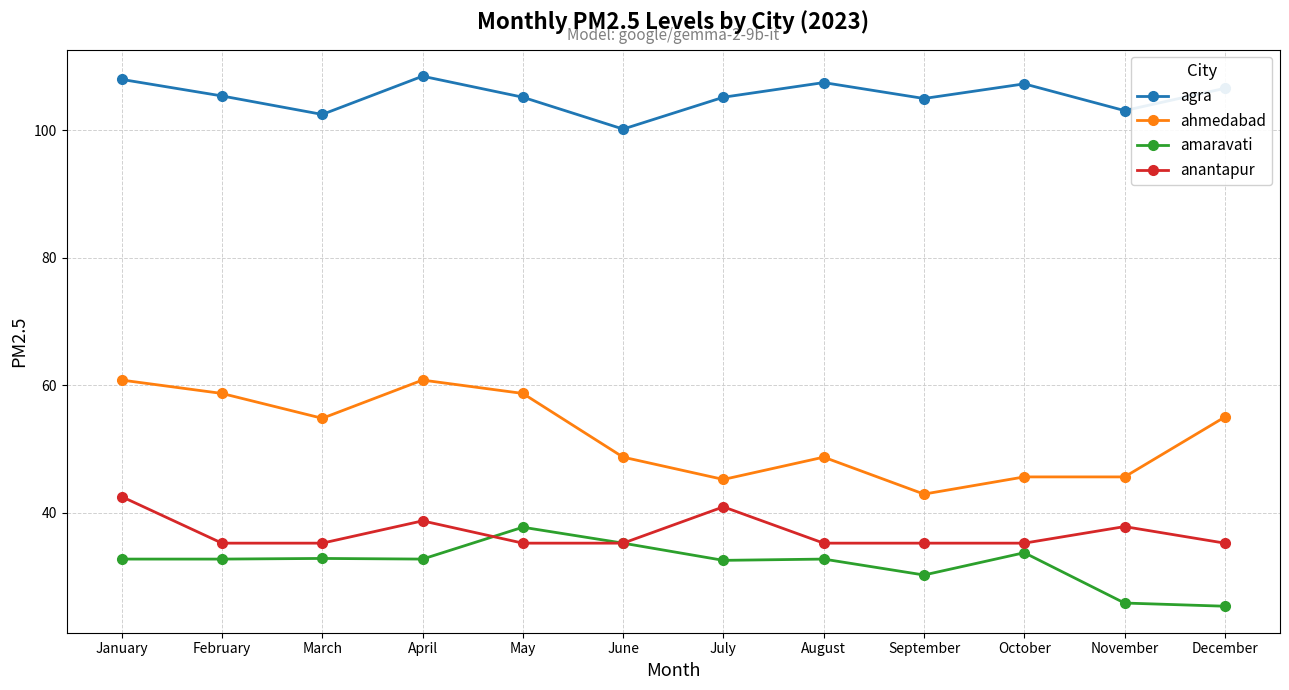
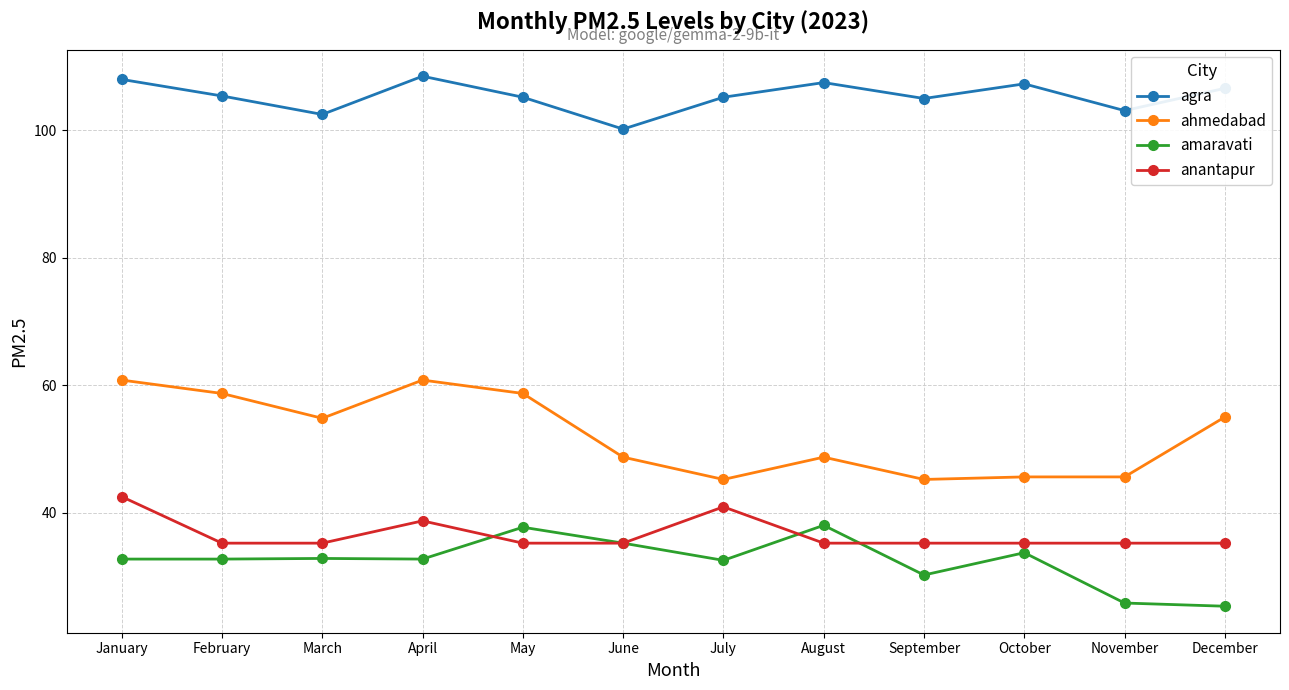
  {
    "agra": {
      "January": 108,
      "February": 105,
      "March": 103,
      "April": 109,
      "May": 105,
      "June": 100,
      "July": 105,
      "August": 108,
      "September": 105,
      "October": 107,
      "November": 103
    },
    "ahmedabad": {
      "January": 61,
      "February": 59,
      "March": 55,
      "April": 61,
      "May": 59,
      "June": 49,
      "July": 45,
      "August": 49,
-     "September": 43,
+     "September": 45,
      "October": 46,
      "November": 46,
      "December": 55
    },
    "amaravati": {
      "January": 33,
      "February": 33,
      "March": 33,
      "April": 33,
      "May": 38,
      "July": 33,
-     "August": 33,
+     "August": 38,
      "September": 30,
      "October": 34,
      "November": 26,
      "December": 25
    },
    "anantapur": {
      "January": 43,
      "February": 35,
      "March": 35,
      "April": 39,
      "May": 35,
      "July": 41,
      "August": 35,
      "September": 35,
      "October": 35,
-     "November": 38,
+     "November": 35,
      "December": 35
    }
  }
